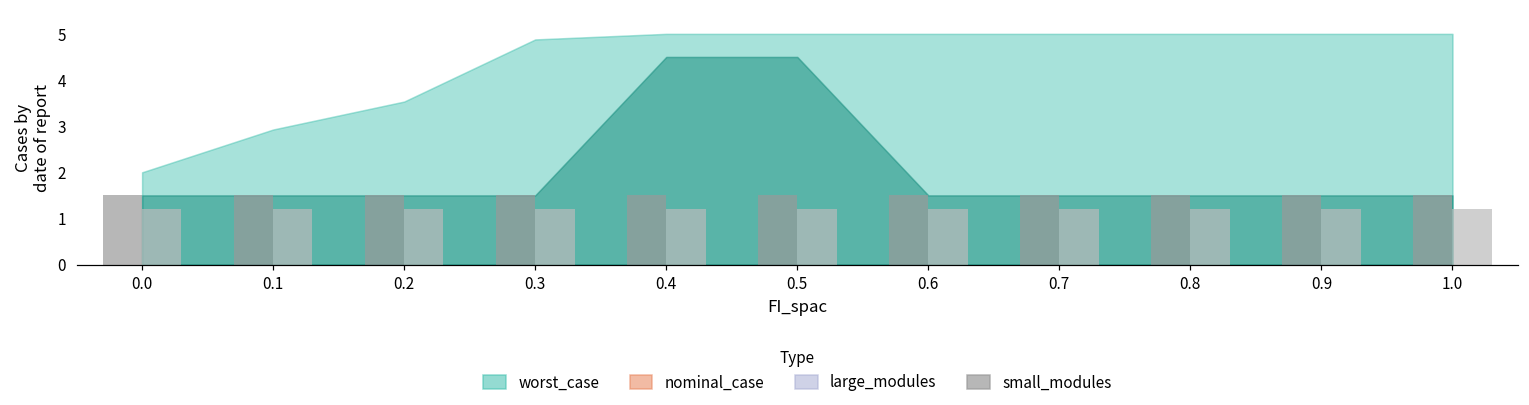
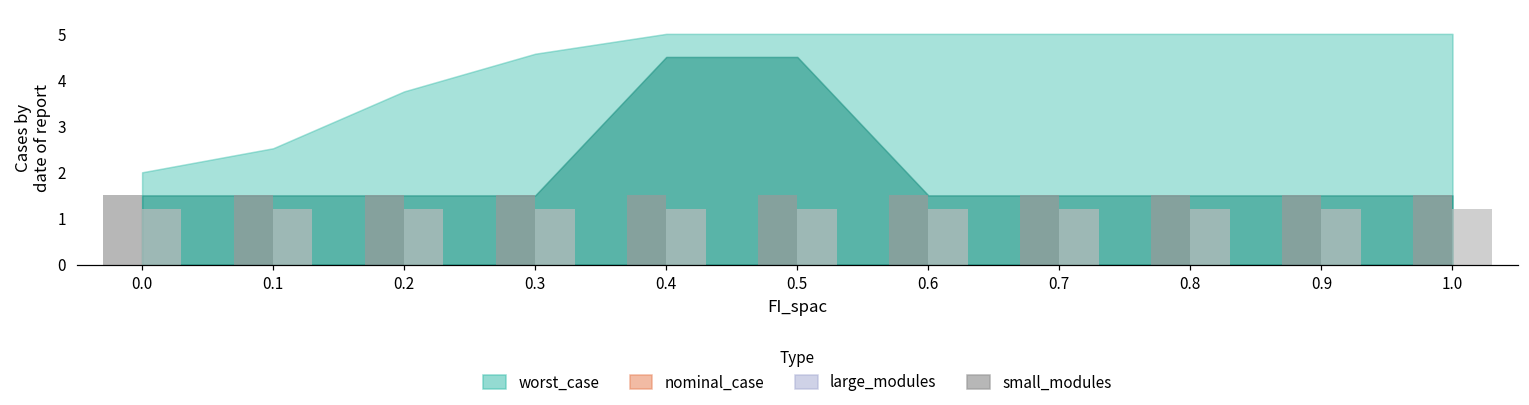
  {
    "worst_case": {
      "0.0": 2.0,
-     "0.1": 2.9,
-     "0.2": 3.5,
-     "0.3": 4.9,
+     "0.1": 2.5,
+     "0.2": 3.8,
+     "0.3": 4.6,
      "0.4": 5.0,
      "0.5": 5.0,
      "0.6": 5.0,
      "0.7": 5.0,
      "0.8": 5.0,
      "0.9": 5.0,
      "1.0": 5.0
    }
  }
